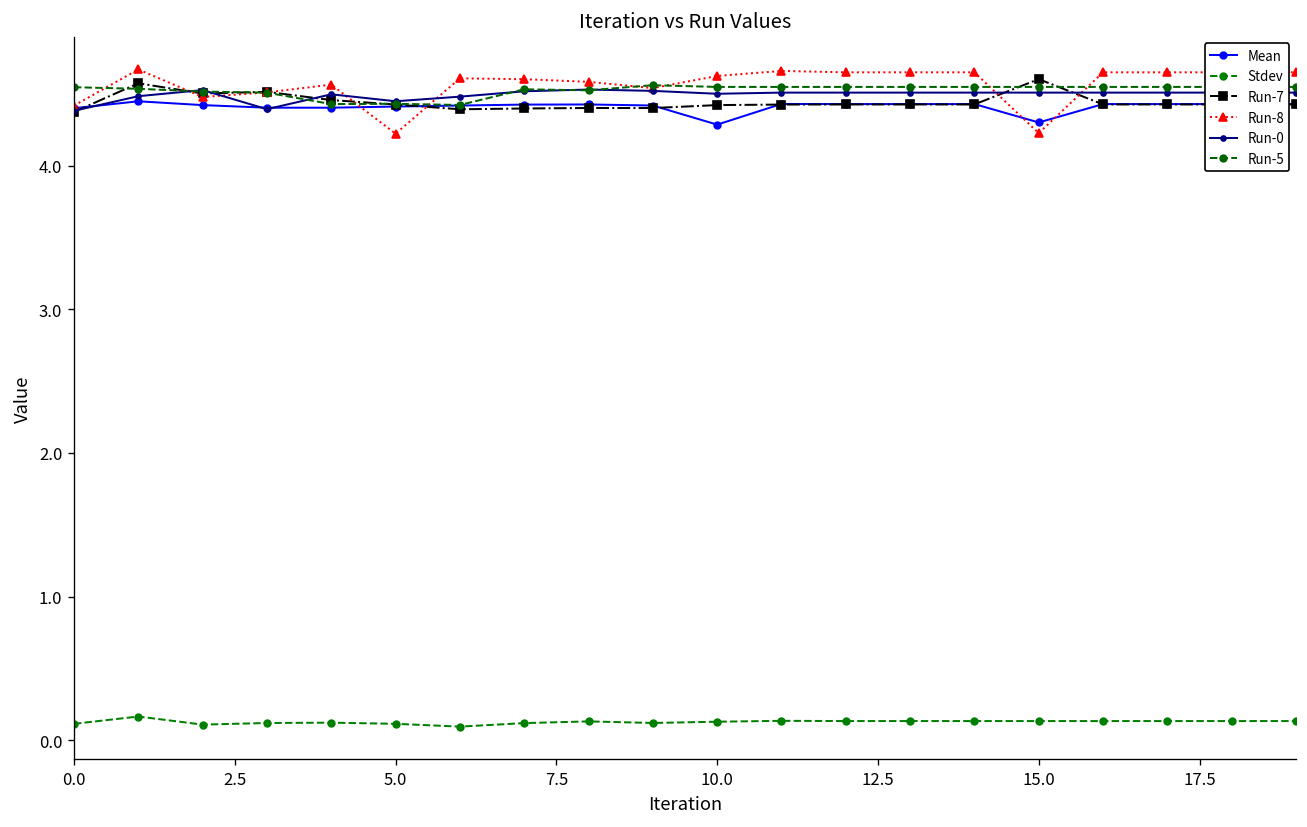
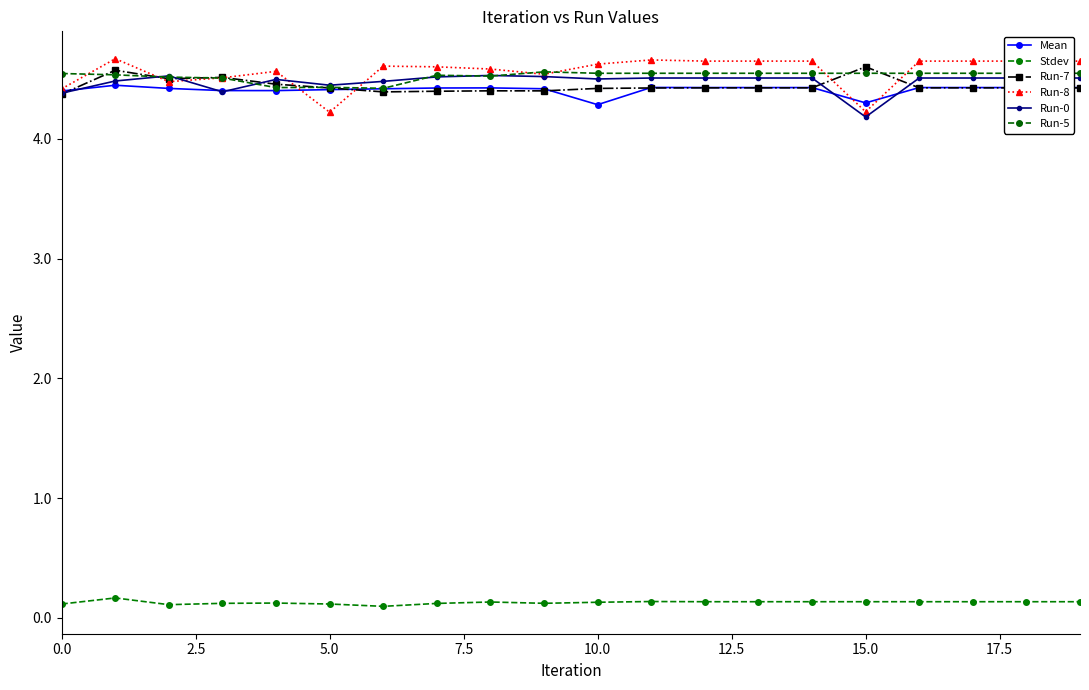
  {
    "Mean": {
      "10.0": 4.29,
      "15.0": 4.30
    },
    "Run-7": {
      "10.0": 4.42,
      "15.0": 4.60
    },
    "Run-8": {
      "5.0": 4.22,
      "10.0": 4.63,
      "15.0": 4.23
    },
    "Run-0": {
      "10.0": 4.50,
-     "15.0": 4.51
+     "15.0": 4.18
    }
  }
